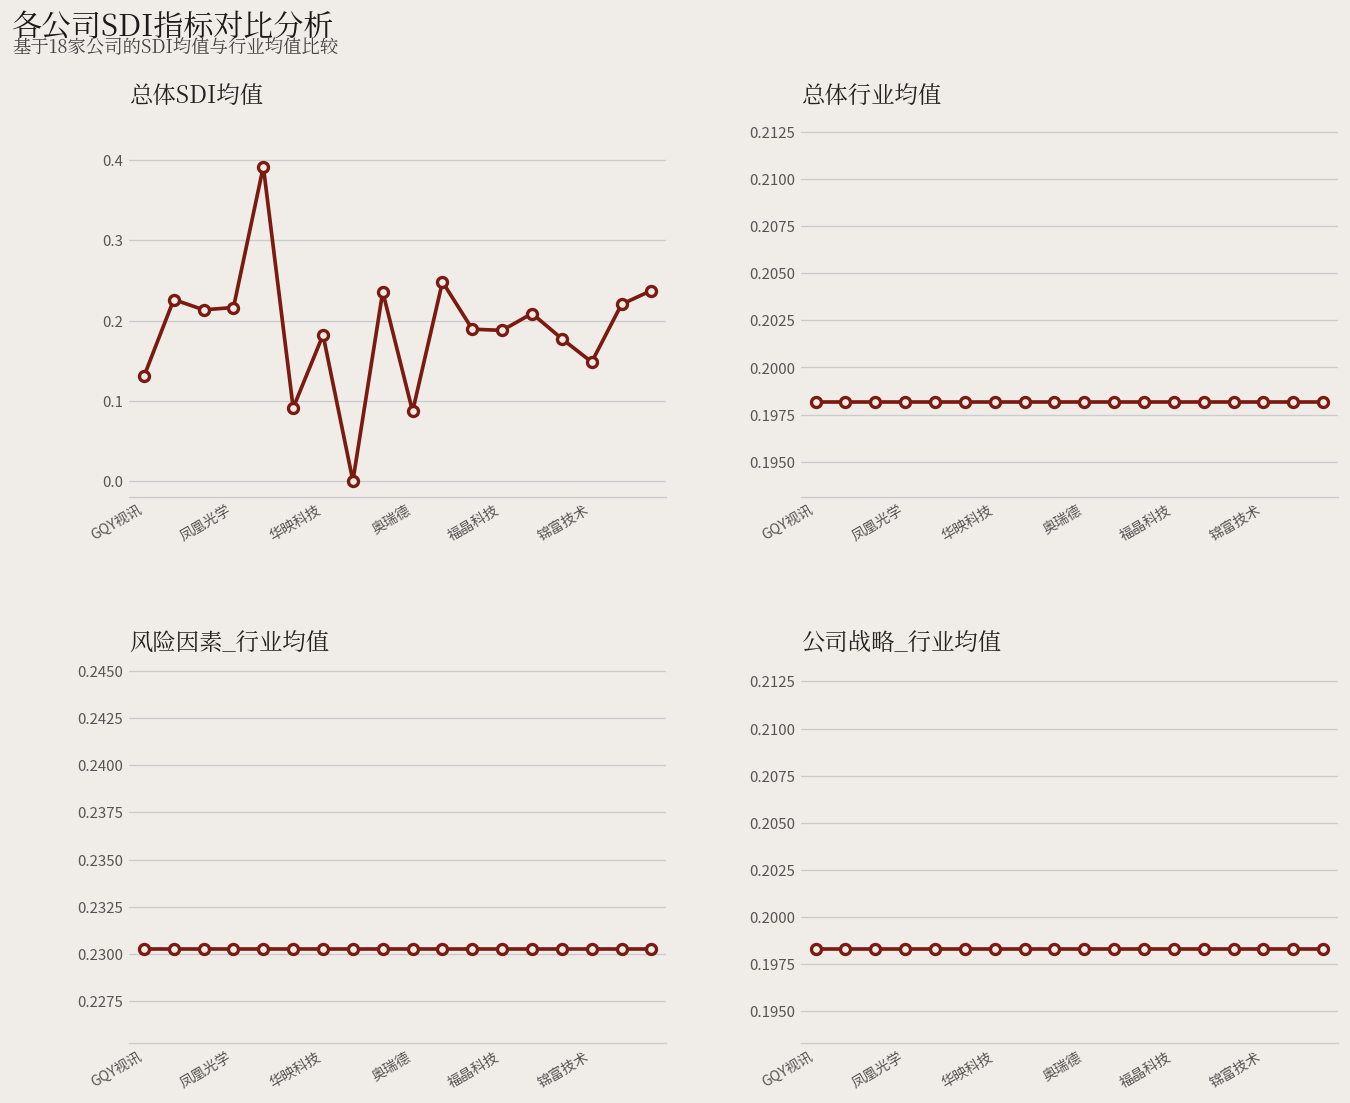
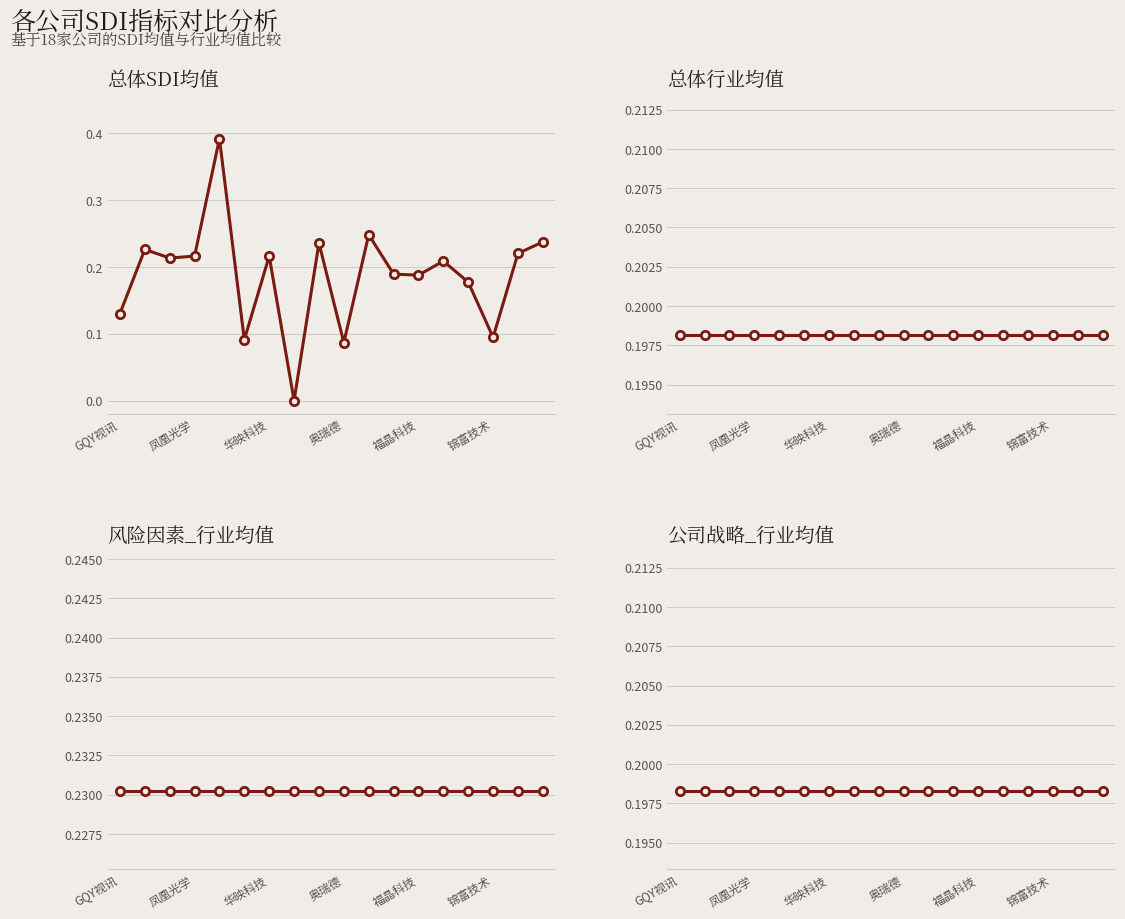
  {
    "总体SDI均值": {
      "GQY视讯": 0.13,
      "凤凰光学": 0.22,
-     "华映科技": 0.18,
+     "华映科技": 0.22,
      "奥瑞德": 0.09,
      "福晶科技": 0.19,
-     "锦富技术": 0.15
+     "锦富技术": 0.09
    },
    "总体行业均值": {
      "GQY视讯": 0.1982,
      "凤凰光学": 0.1982,
      "华映科技": 0.1982,
      "奥瑞德": 0.1982,
      "福晶科技": 0.1982,
      "锦富技术": 0.1982
    },
    "风险因素_行业均值": {
      "GQY视讯": 0.2302,
      "凤凰光学": 0.2302,
      "华映科技": 0.2302,
      "奥瑞德": 0.2302,
      "福晶科技": 0.2302,
      "锦富技术": 0.2302
    },
    "公司战略_行业均值": {
      "GQY视讯": 0.1983,
      "凤凰光学": 0.1983,
      "华映科技": 0.1983,
      "奥瑞德": 0.1983,
      "福晶科技": 0.1983,
      "锦富技术": 0.1983
    }
  }
